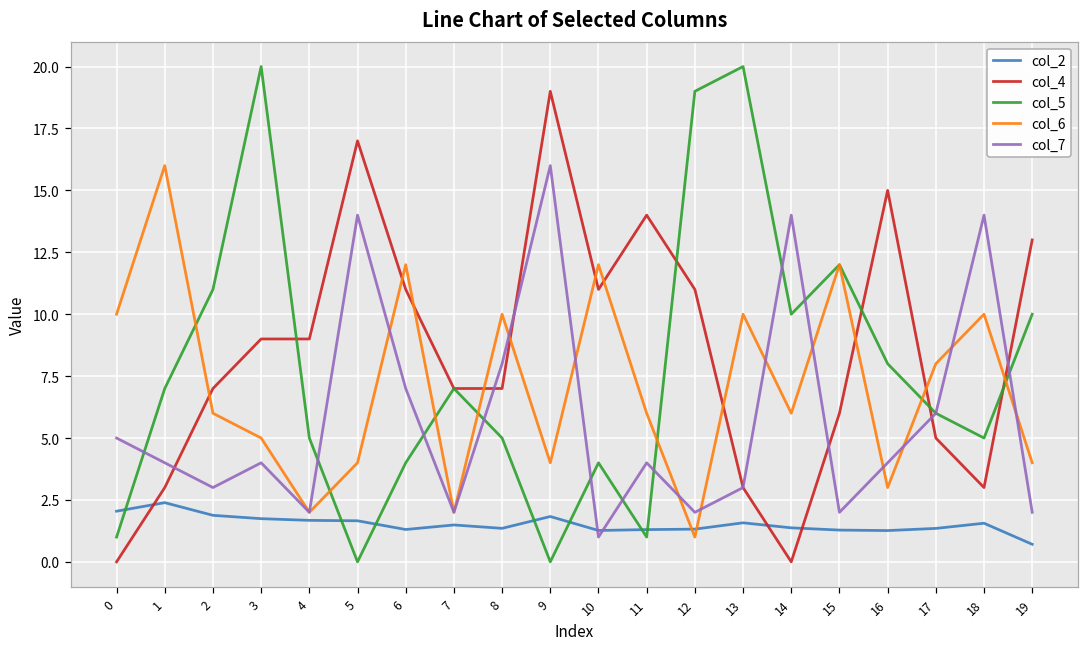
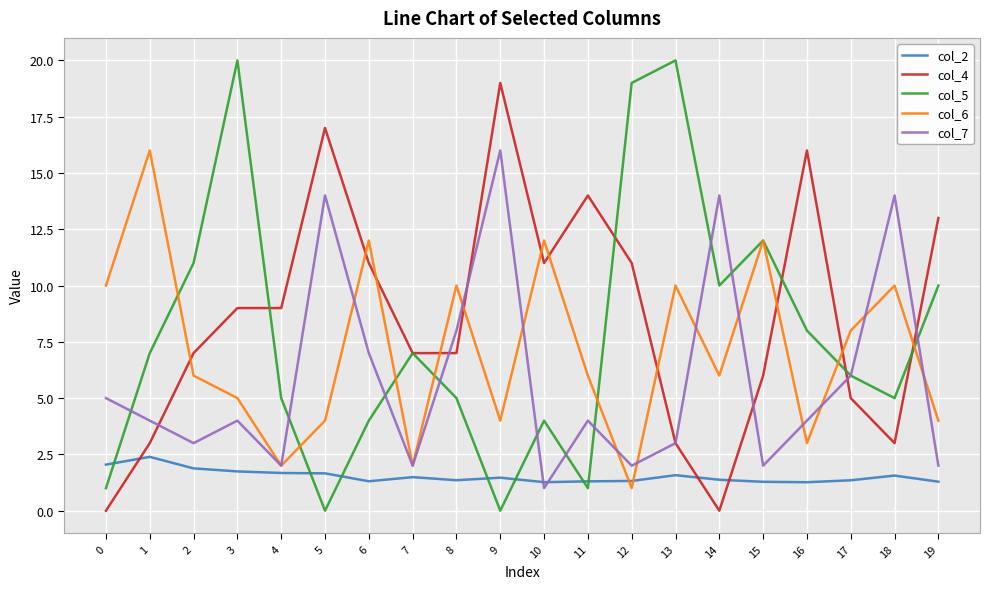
  {
    "col_2": {
      "0": 2.0,
      "1": 2.4,
      "2": 1.9,
      "3": 1.7,
      "4": 1.7,
      "5": 1.7,
      "6": 1.3,
      "7": 1.5,
      "8": 1.4,
-     "9": 1.8,
+     "9": 1.5,
      "10": 1.3,
      "11": 1.3,
      "12": 1.3,
      "13": 1.6,
      "14": 1.4,
      "15": 1.3,
      "16": 1.3,
      "17": 1.4,
      "18": 1.6,
-     "19": 0.7
+     "19": 1.3
    },
    "col_4": {
      "0": 0,
      "1": 3,
      "2": 7,
      "3": 9,
      "4": 9,
      "5": 17,
      "6": 11,
      "8": 7,
      "9": 19,
      "10": 11,
      "11": 14,
      "12": 11,
      "14": 0,
      "15": 6,
-     "16": 15,
+     "16": 16,
      "17": 5,
      "18": 3,
      "19": 13
    },
    "col_5": {
      "0": 1.0,
      "1": 7.0,
      "2": 11.0,
      "3": 20.0,
      "4": 5.0,
      "5": 0.0,
      "6": 4.0,
      "8": 5.0,
      "9": 0.0,
      "10": 4.0,
      "11": 1.0,
      "12": 19.0,
      "13": 20.0,
      "14": 10.0,
      "16": 8.0,
      "18": 5.0,
      "19": 10.0
    },
    "col_6": {
      "0": 10.0,
      "1": 16.0,
      "2": 6.0,
      "3": 5.0,
      "5": 4.0,
      "6": 12.0,
      "8": 10.0,
      "9": 4.0,
      "10": 12.0,
      "11": 6.0,
      "12": 1.0,
      "13": 10.0,
      "14": 6.0,
      "16": 3.0,
      "17": 8.0,
      "18": 10.0,
      "19": 4.0
    },
    "col_7": {
      "0": 5.0,
      "1": 4.0,
      "2": 3.0,
      "3": 4.0,
      "5": 14.0,
      "6": 7.0,
      "8": 8.0,
      "9": 16.0,
      "10": 1.0,
      "11": 4.0,
      "12": 2.0,
      "14": 14.0,
      "15": 2.0,
      "16": 4.0,
      "18": 14.0,
      "19": 2.0
    }
  }
